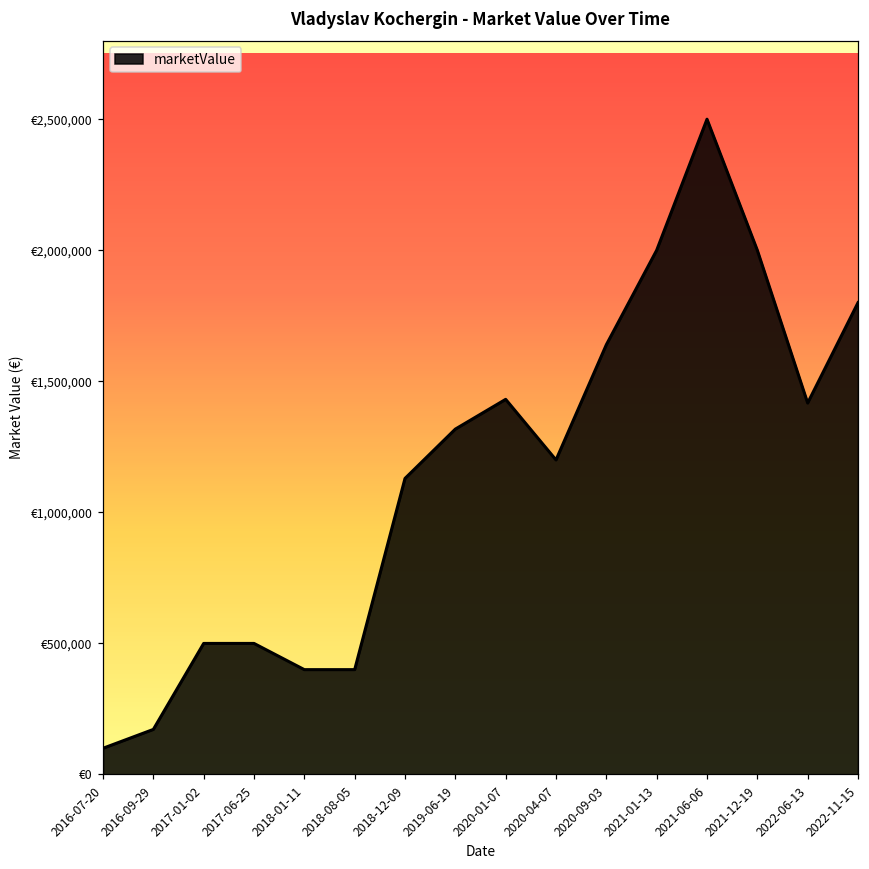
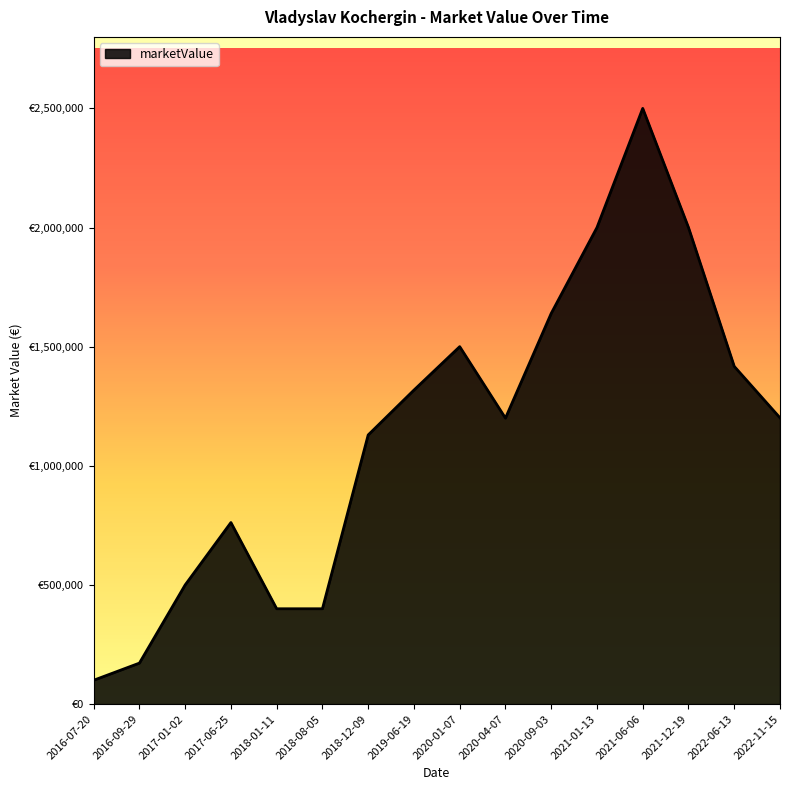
  {
    "2016-07-20": "€100,000",
    "2016-09-29": "€170,000",
    "2017-01-02": "€500,000",
-   "2017-06-25": "€500,000",
+   "2017-06-25": "€760,000",
    "2018-01-11": "€400,000",
    "2018-08-05": "€400,000",
    "2018-12-09": "€1,130,000",
    "2019-06-19": "€1,320,000",
-   "2020-01-07": "€1,430,000",
+   "2020-01-07": "€1,500,000",
    "2020-04-07": "€1,200,000",
    "2020-09-03": "€1,640,000",
    "2021-01-13": "€2,000,000",
    "2021-06-06": "€2,500,000",
    "2021-12-19": "€2,000,000",
    "2022-06-13": "€1,420,000",
-   "2022-11-15": "€1,800,000"
+   "2022-11-15": "€1,200,000"
  }
